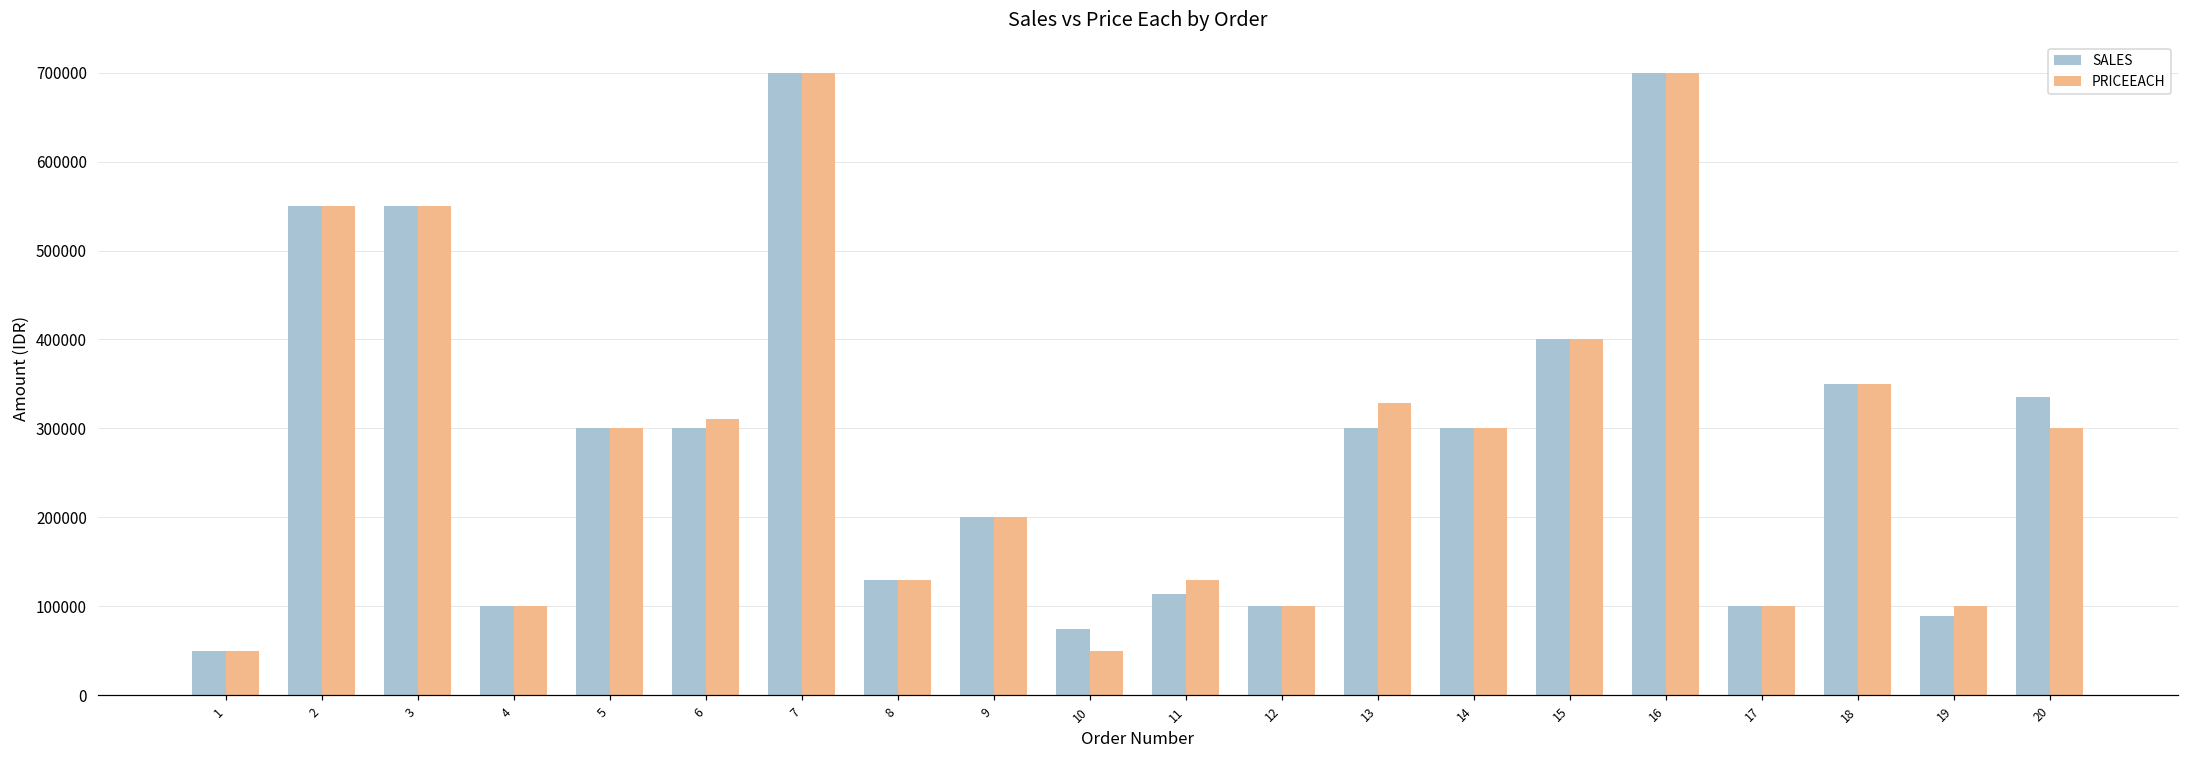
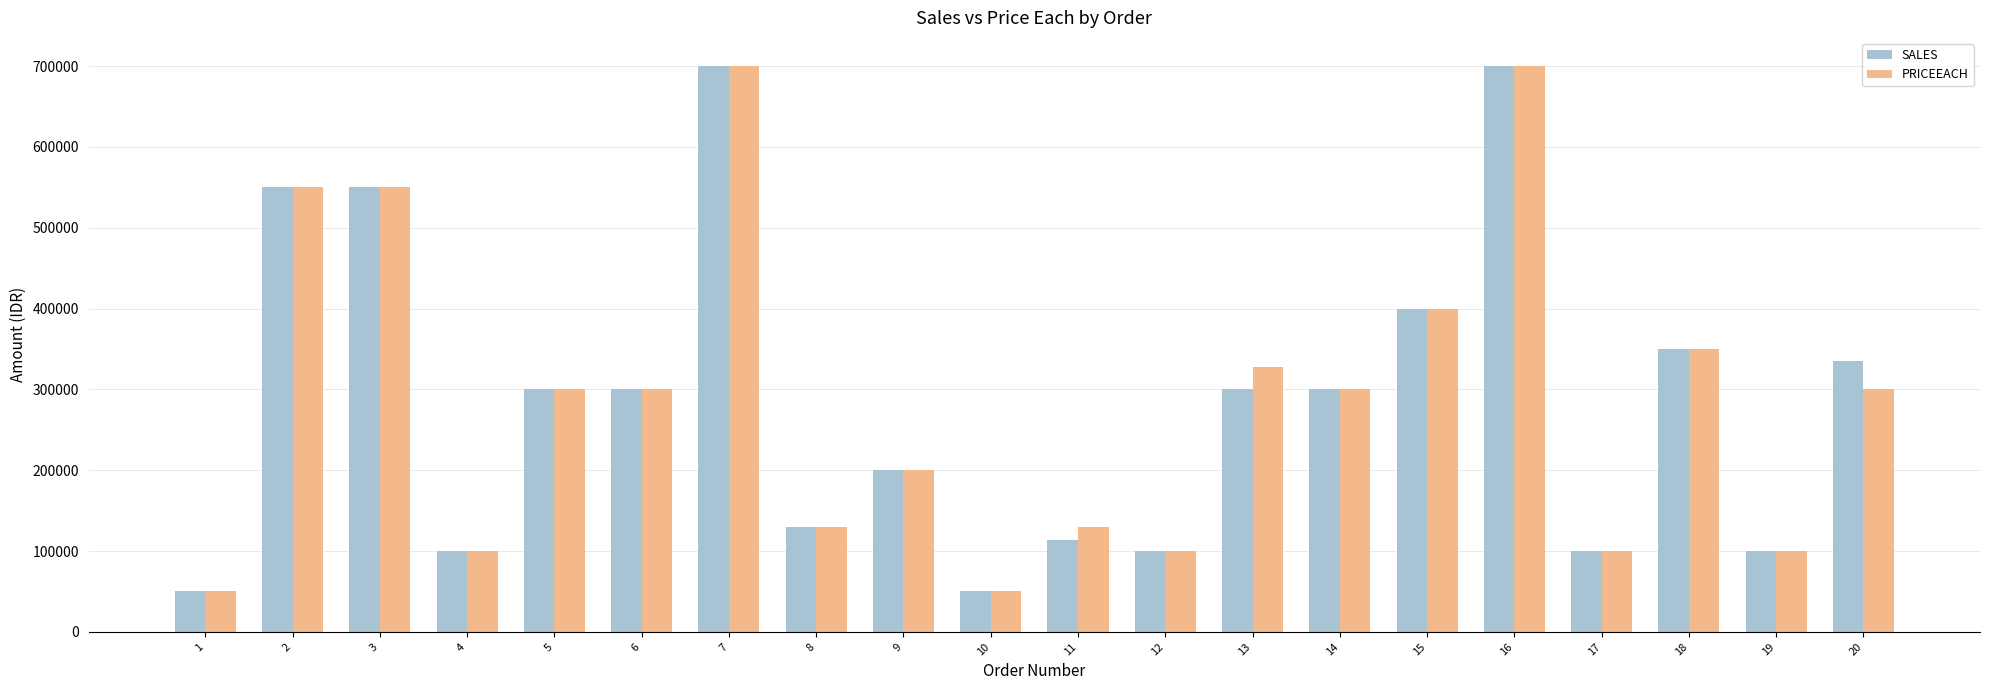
  {
    "SALES": {
      "1": 50000,
      "2": 550000,
      "3": 550000,
      "4": 100000,
      "5": 300000,
      "6": 300000,
      "7": 700000,
      "8": 130000,
      "9": 200000,
-     "10": 70000,
+     "10": 50000,
      "11": 110000,
      "12": 100000,
      "13": 300000,
      "14": 300000,
      "15": 400000,
      "16": 700000,
      "17": 100000,
      "18": 350000,
-     "19": 90000,
+     "19": 100000,
      "20": 340000
    },
    "PRICEEACH": {
      "1": 50000,
      "2": 550000,
      "3": 550000,
      "4": 100000,
      "5": 300000,
-     "6": 310000,
+     "6": 300000,
      "7": 700000,
      "8": 130000,
      "9": 200000,
      "10": 50000,
      "11": 130000,
      "12": 100000,
      "13": 330000,
      "14": 300000,
      "15": 400000,
      "16": 700000,
      "17": 100000,
      "18": 350000,
      "19": 100000,
      "20": 300000
    }
  }
